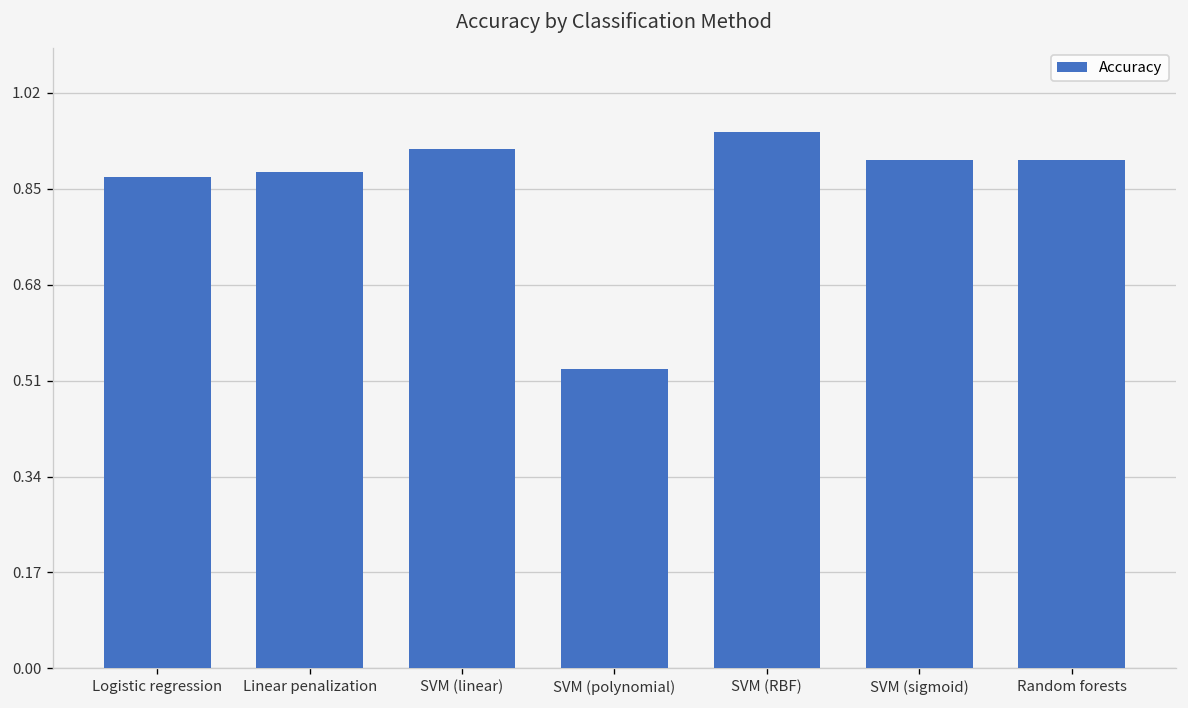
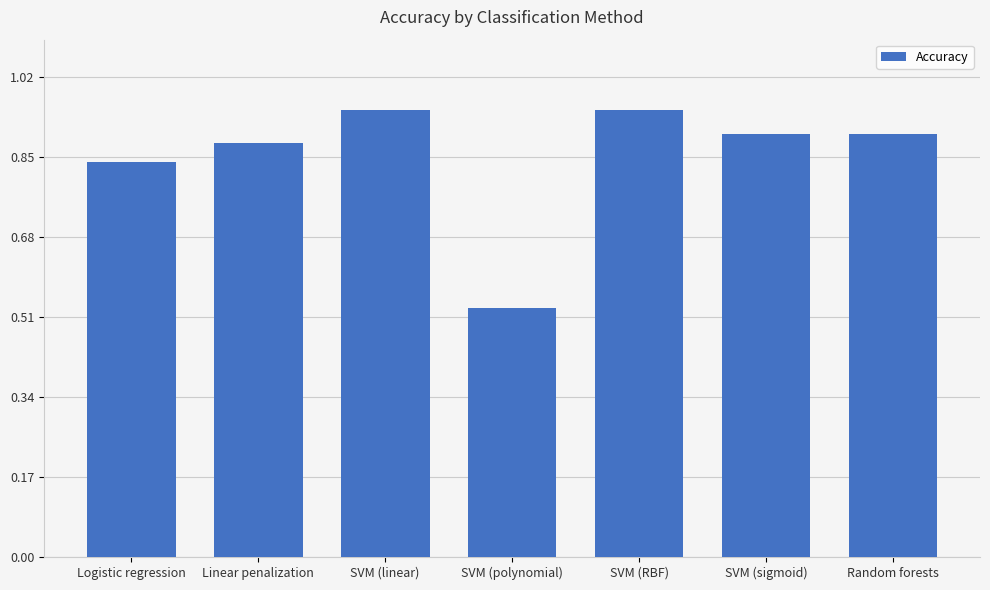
  {
-   "Logistic regression": 0.87,
+   "Logistic regression": 0.84,
    "Linear penalization": 0.88,
-   "SVM (linear)": 0.92,
+   "SVM (linear)": 0.95,
    "SVM (polynomial)": 0.53,
    "SVM (RBF)": 0.95,
    "SVM (sigmoid)": 0.90,
    "Random forests": 0.90
  }
